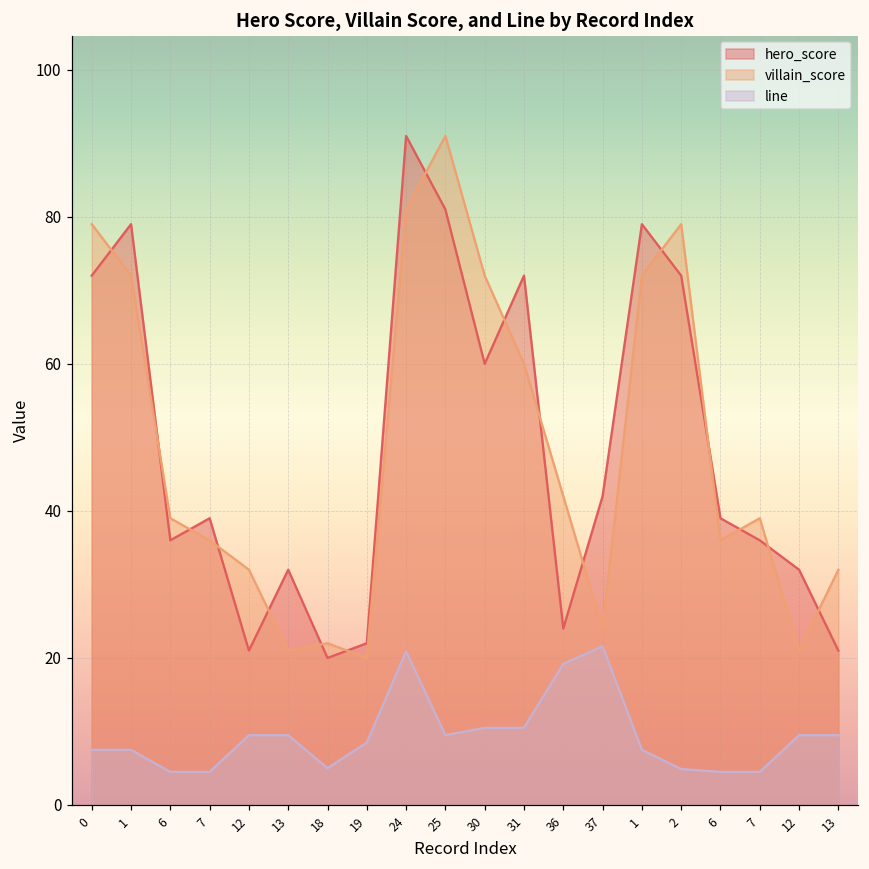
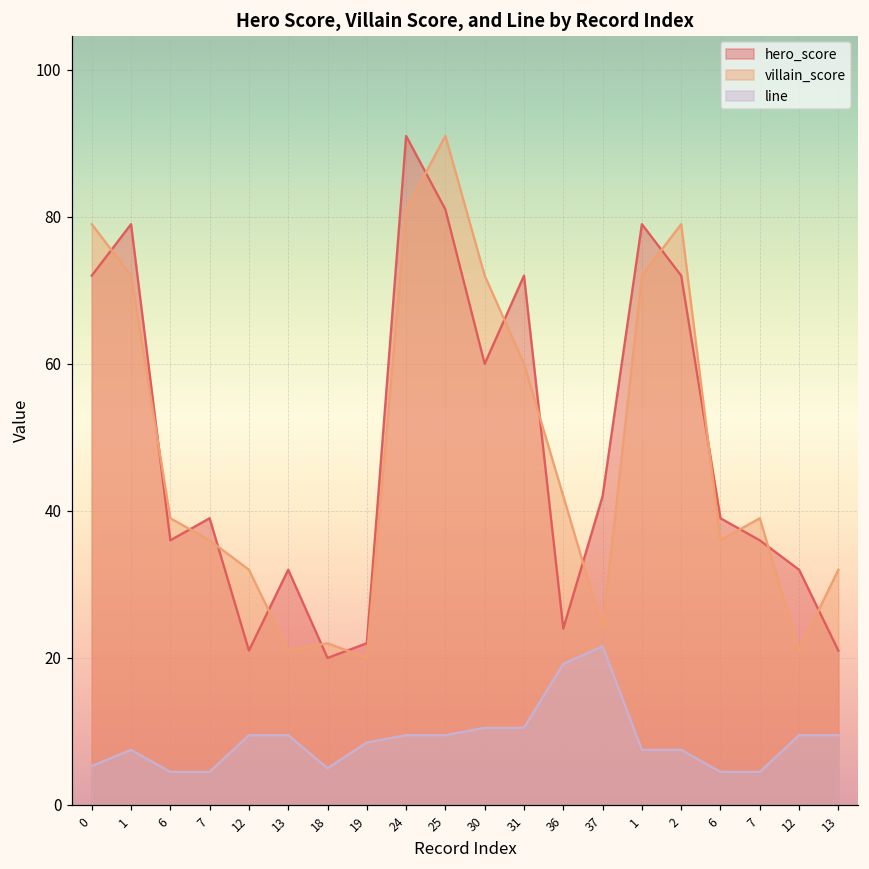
  {
    "line": {
-     "0": 8,
+     "0": 5,
      "18": 5,
      "19": 9,
-     "24": 21,
+     "24": 10,
      "25": 10,
      "30": 11,
      "31": 11,
      "36": 19,
      "37": 22,
-     "2": 5
+     "2": 8
    }
  }
